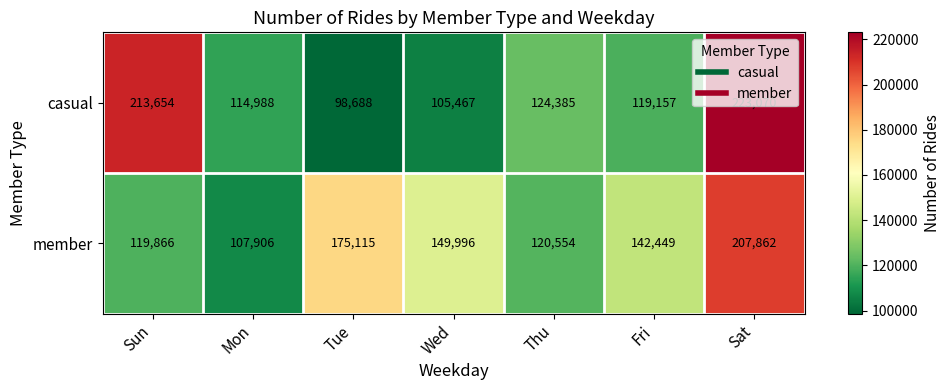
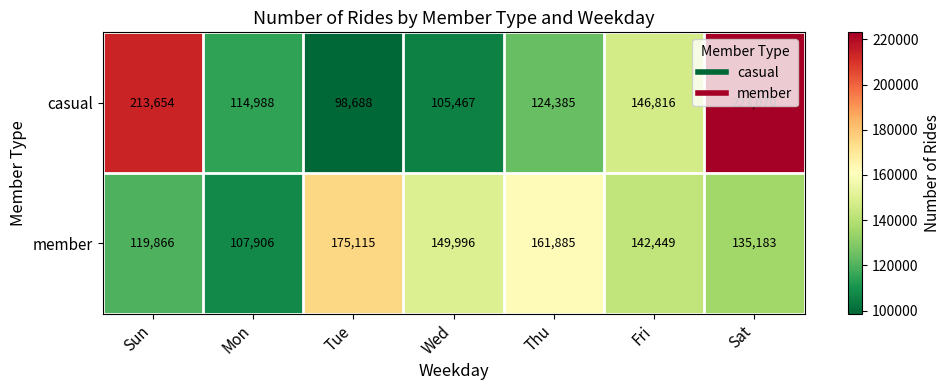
  {
    "casual": {
      "Sun": "213,654",
      "Mon": "114,988",
      "Tue": "98,688",
      "Wed": "105,467",
      "Thu": "124,385",
-     "Fri": "119,157"
+     "Fri": "146,816"
    },
    "member": {
      "Sun": "119,866",
      "Mon": "107,906",
      "Tue": "175,115",
      "Wed": "149,996",
-     "Thu": "120,554",
+     "Thu": "161,885",
      "Fri": "142,449",
-     "Sat": "207,862"
+     "Sat": "135,183"
    }
  }
